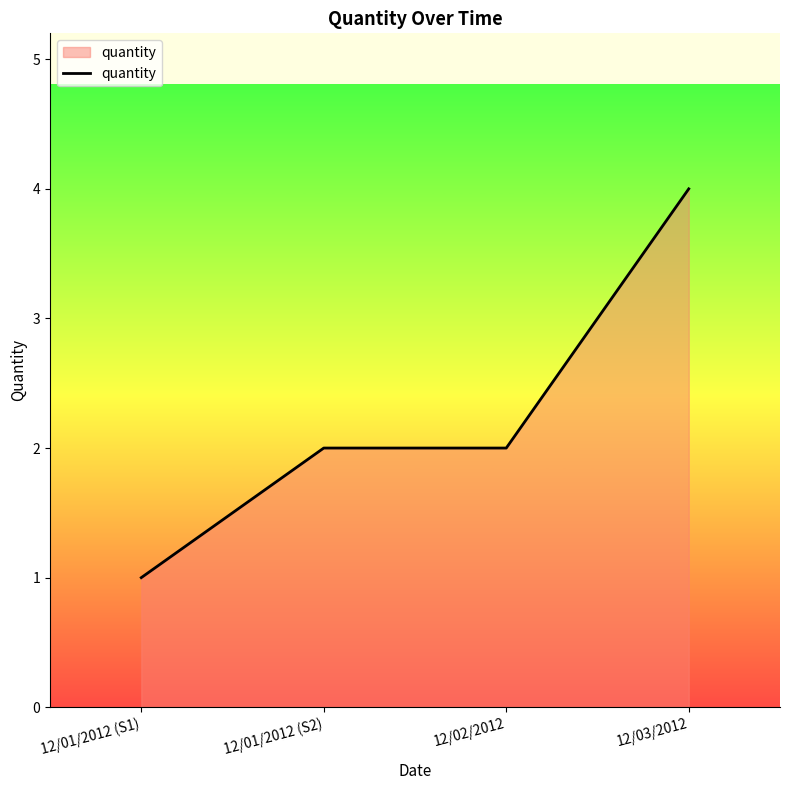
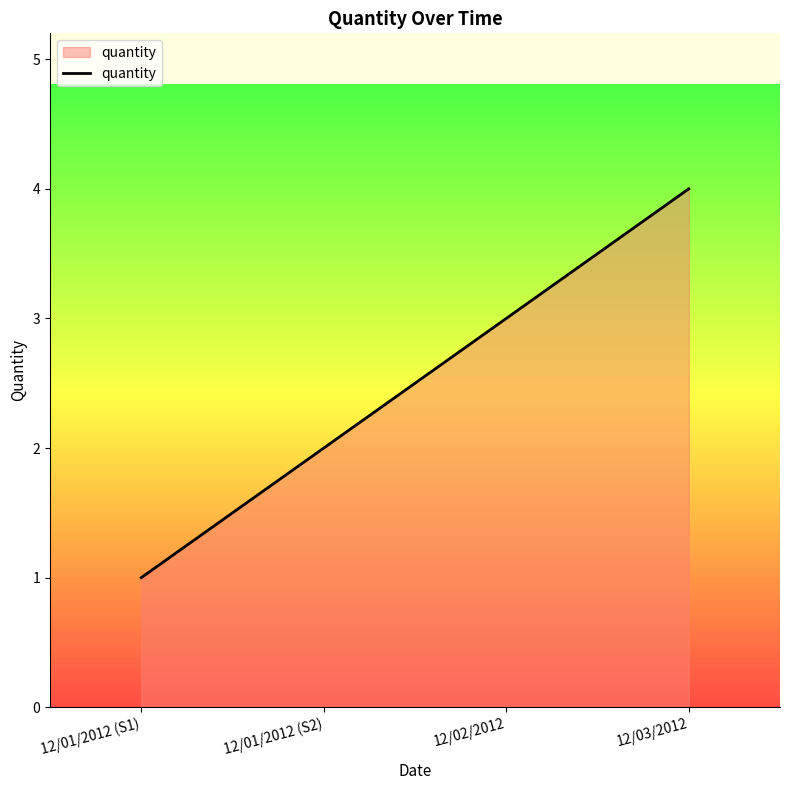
  {
    "12/01/2012 (S1)": 1,
    "12/01/2012 (S2)": 2,
-   "12/02/2012": 2,
+   "12/02/2012": 3,
    "12/03/2012": 4
  }
